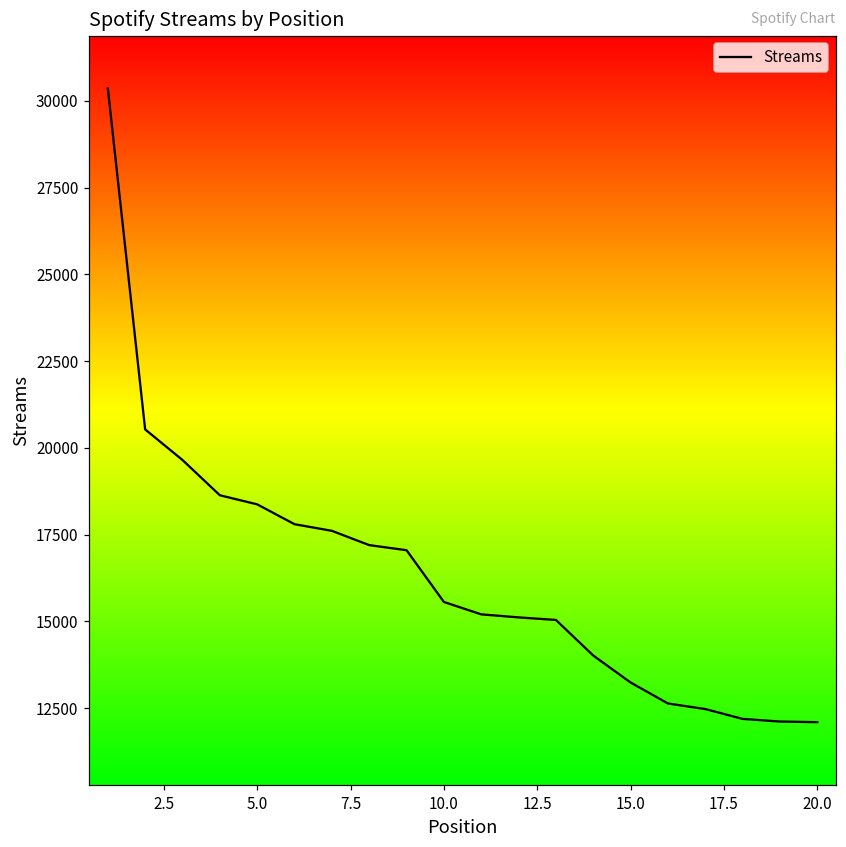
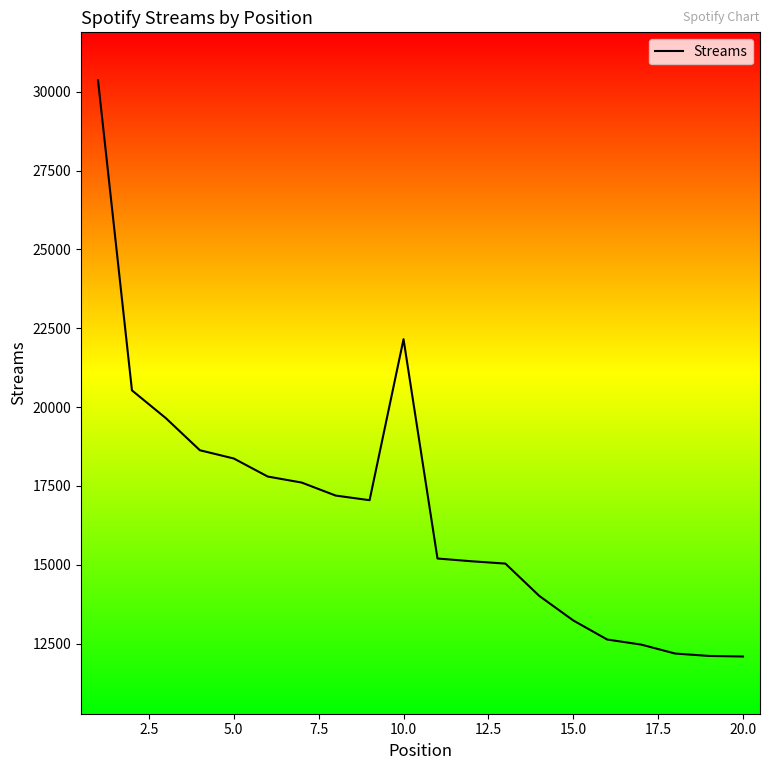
  {
    "5.0": 18400,
-   "10.0": 15600,
+   "10.0": 22200,
    "15.0": 13200,
    "20.0": 12100
  }
